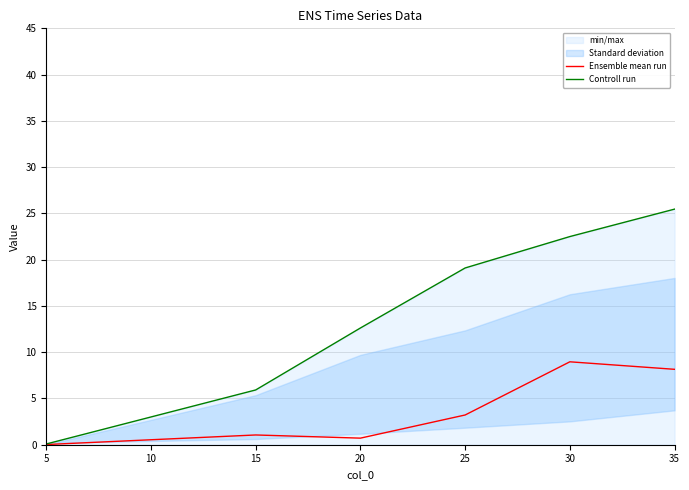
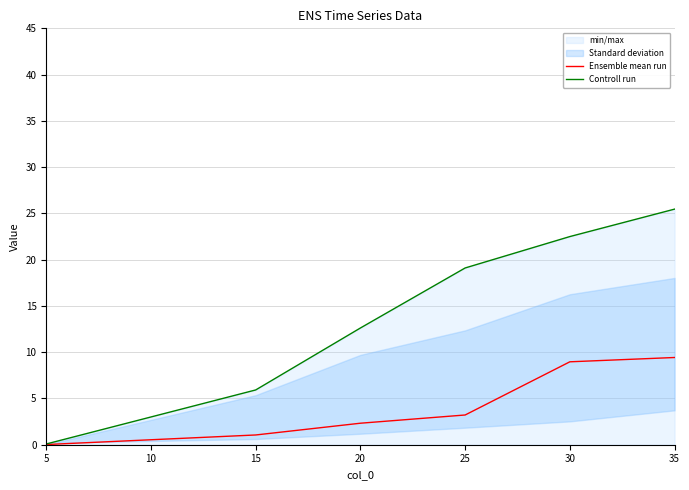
  {
    "Ensemble mean run": {
      "15": 1,
-     "20": 1,
+     "20": 2,
      "25": 3,
      "30": 9,
-     "35": 8
+     "35": 9
    }
  }
